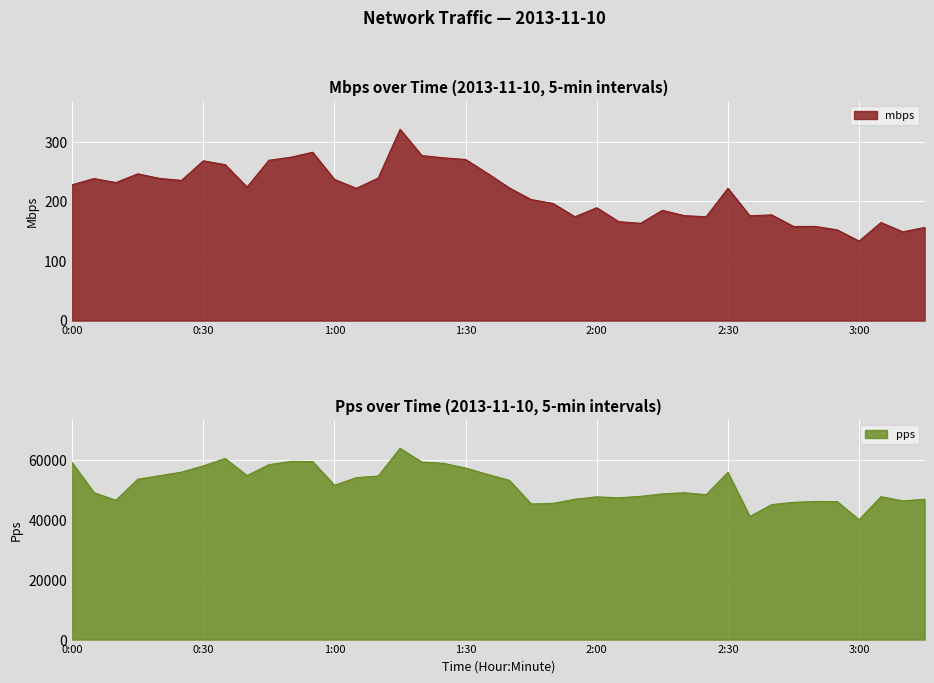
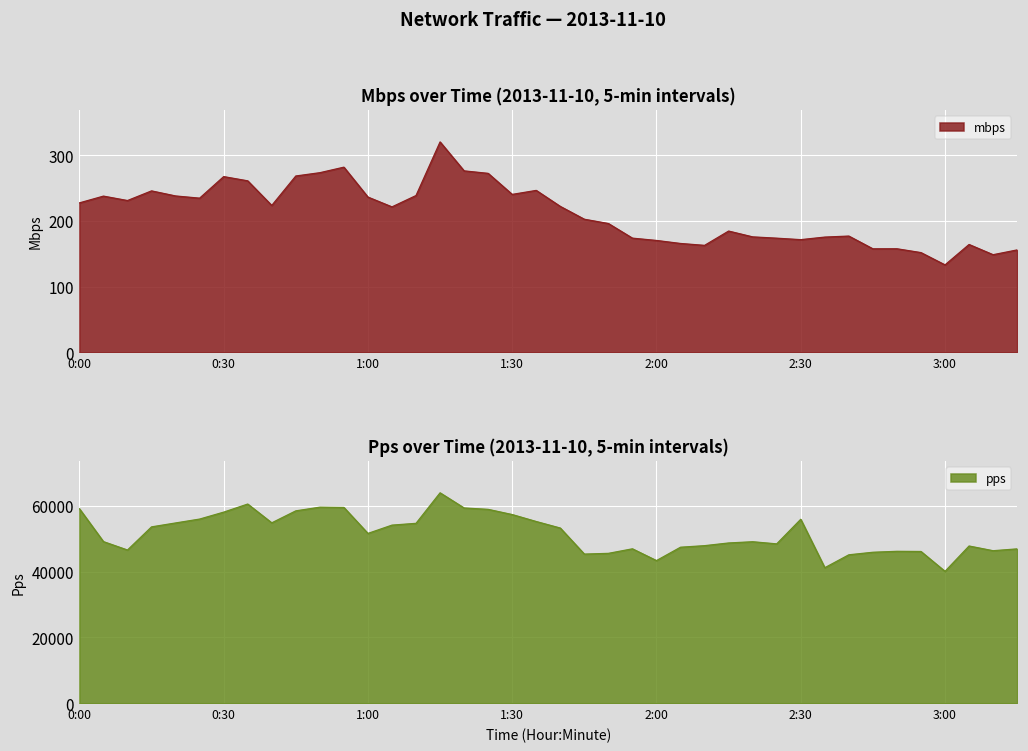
  {
    "Mbps over Time (2013-11-10, 5-min intervals)": {
      "0:00": 230,
      "0:30": 270,
      "1:00": 240,
-     "1:30": 270,
-     "2:00": 190,
-     "2:30": 220,
+     "1:30": 240,
+     "2:00": 170,
+     "2:30": 170,
      "3:00": 130
    },
    "Pps over Time (2013-11-10, 5-min intervals)": {
      "0:00": 59000,
      "0:30": 58000,
      "1:00": 52000,
      "1:30": 57000,
-     "2:00": 48000,
+     "2:00": 43000,
      "2:30": 56000,
      "3:00": 40000
    }
  }
